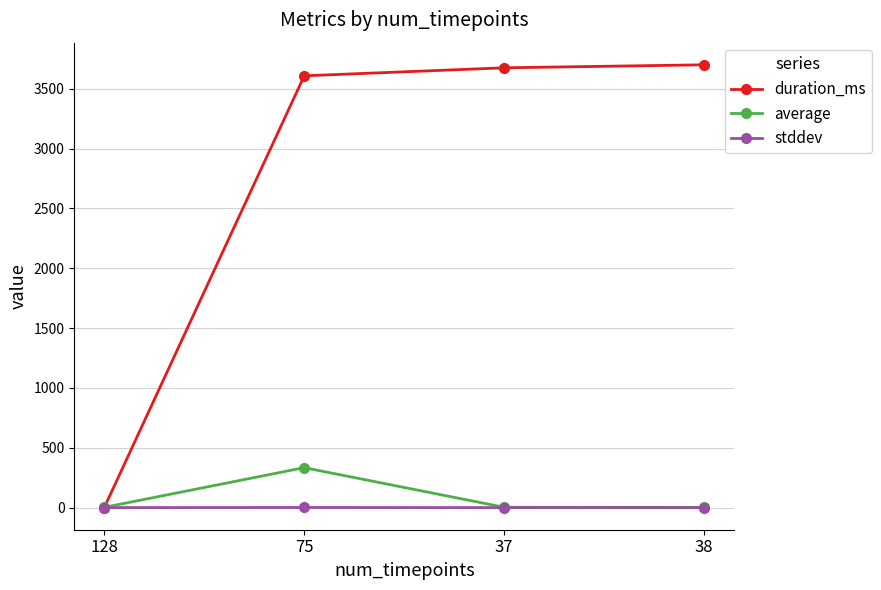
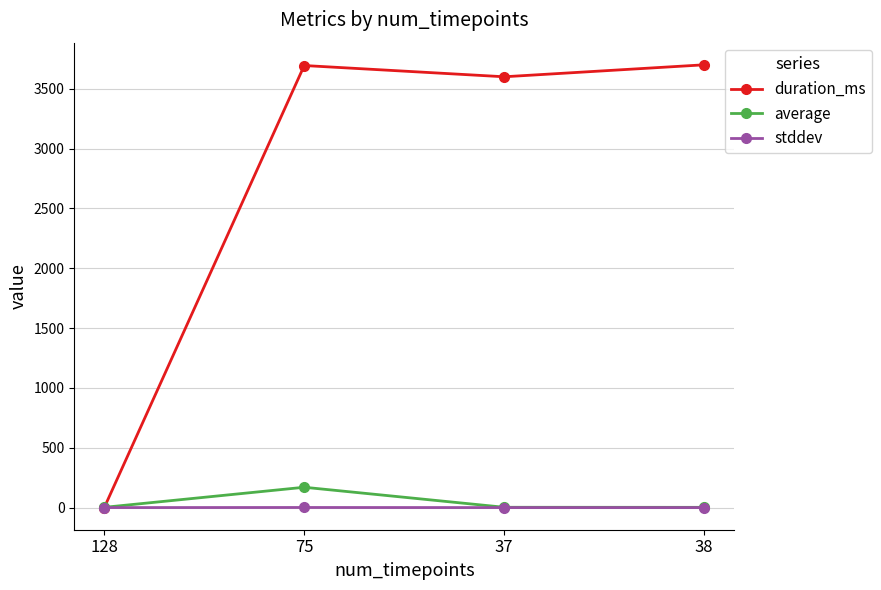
  {
    "duration_ms": {
-     "75": 3610,
-     "37": 3680,
+     "75": 3700,
+     "37": 3600,
      "38": 3700
    },
    "average": {
-     "75": 330
+     "75": 170
    },
    "stddev": {
      "75": 0
    }
  }
